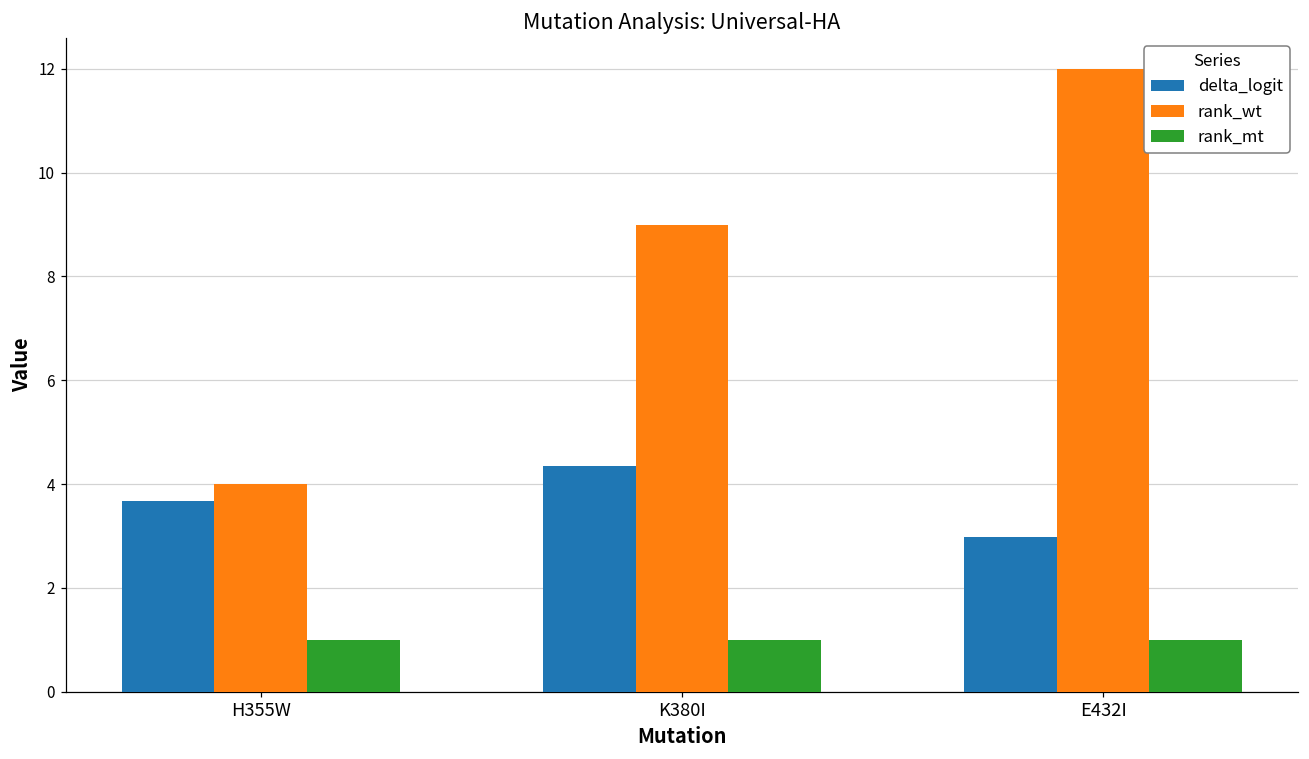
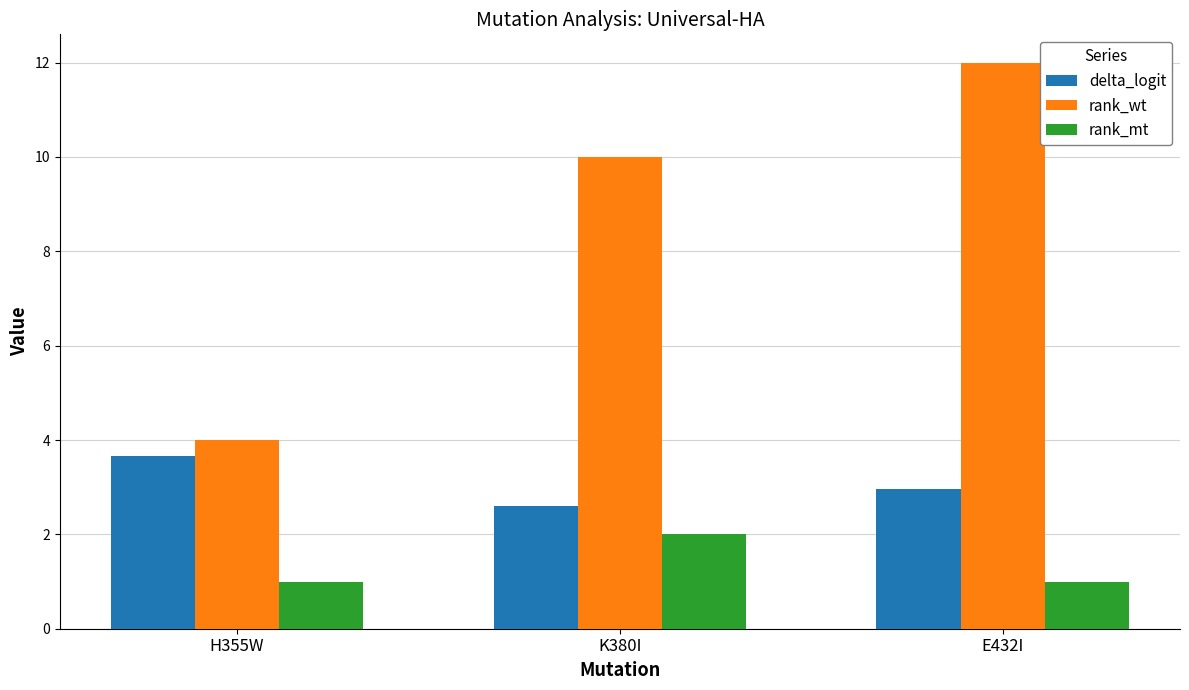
  {
    "delta_logit": {
      "H355W": 3.7,
-     "K380I": 4.4,
+     "K380I": 2.6,
      "E432I": 3.0
    },
    "rank_wt": {
      "H355W": 4,
-     "K380I": 9,
+     "K380I": 10,
      "E432I": 12
    },
    "rank_mt": {
      "H355W": 1,
-     "K380I": 1,
+     "K380I": 2,
      "E432I": 1
    }
  }
